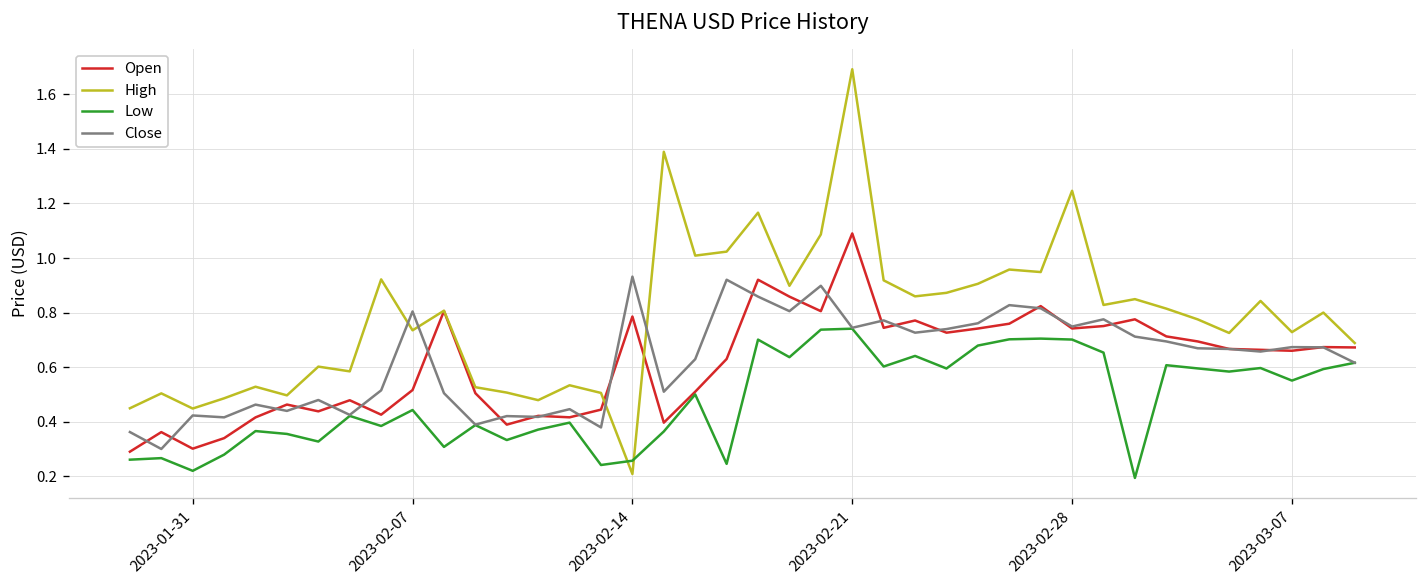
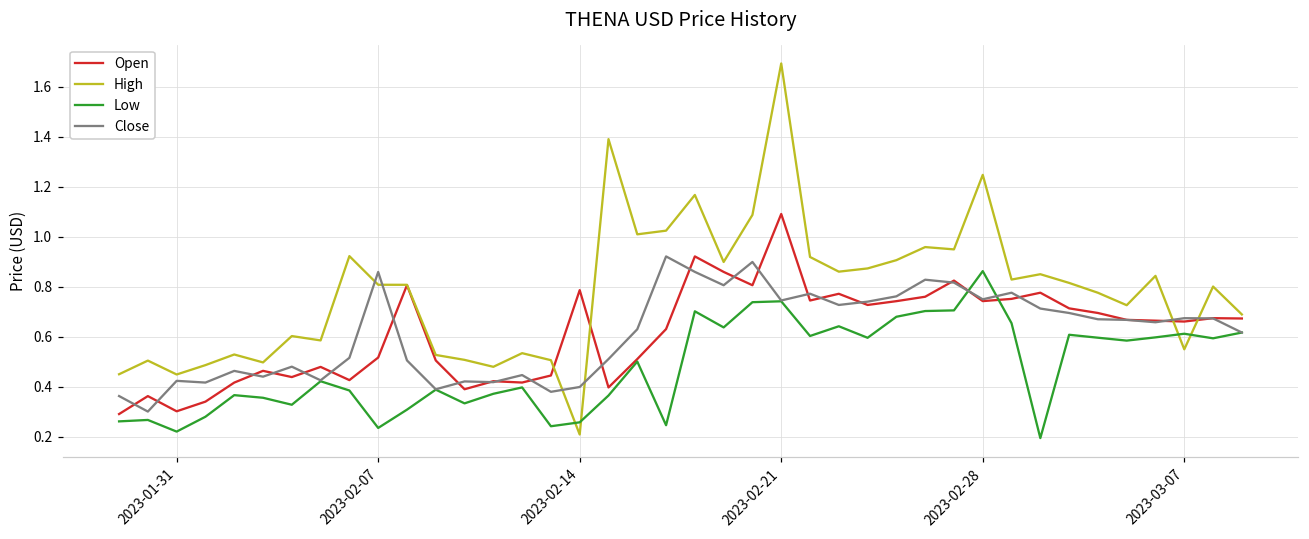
  {
    "Open": {
      "2023-01-31": 0.30,
      "2023-02-07": 0.52,
      "2023-02-14": 0.79,
      "2023-02-21": 1.09,
      "2023-03-07": 0.66
    },
    "High": {
      "2023-01-31": 0.45,
-     "2023-02-07": 0.74,
+     "2023-02-07": 0.81,
      "2023-02-14": 0.21,
      "2023-02-21": 1.69,
      "2023-02-28": 1.25,
-     "2023-03-07": 0.73
+     "2023-03-07": 0.55
    },
    "Low": {
      "2023-01-31": 0.22,
-     "2023-02-07": 0.44,
+     "2023-02-07": 0.23,
      "2023-02-14": 0.26,
-     "2023-02-28": 0.70,
-     "2023-03-07": 0.55
+     "2023-02-28": 0.86,
+     "2023-03-07": 0.61
    },
    "Close": {
      "2023-01-31": 0.42,
-     "2023-02-07": 0.80,
-     "2023-02-14": 0.93,
+     "2023-02-07": 0.86,
+     "2023-02-14": 0.40,
      "2023-03-07": 0.67
    }
  }
